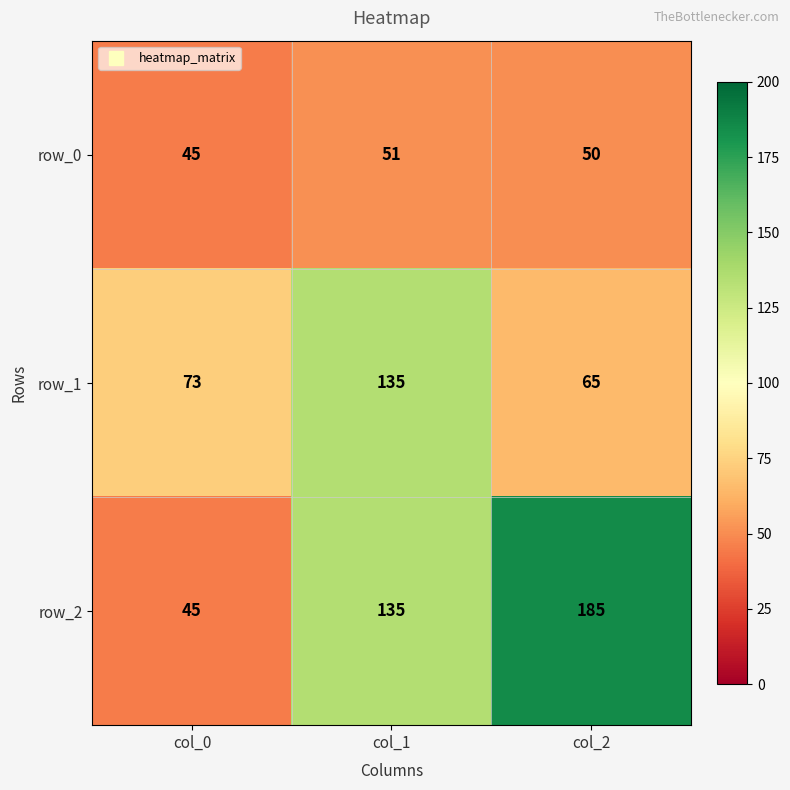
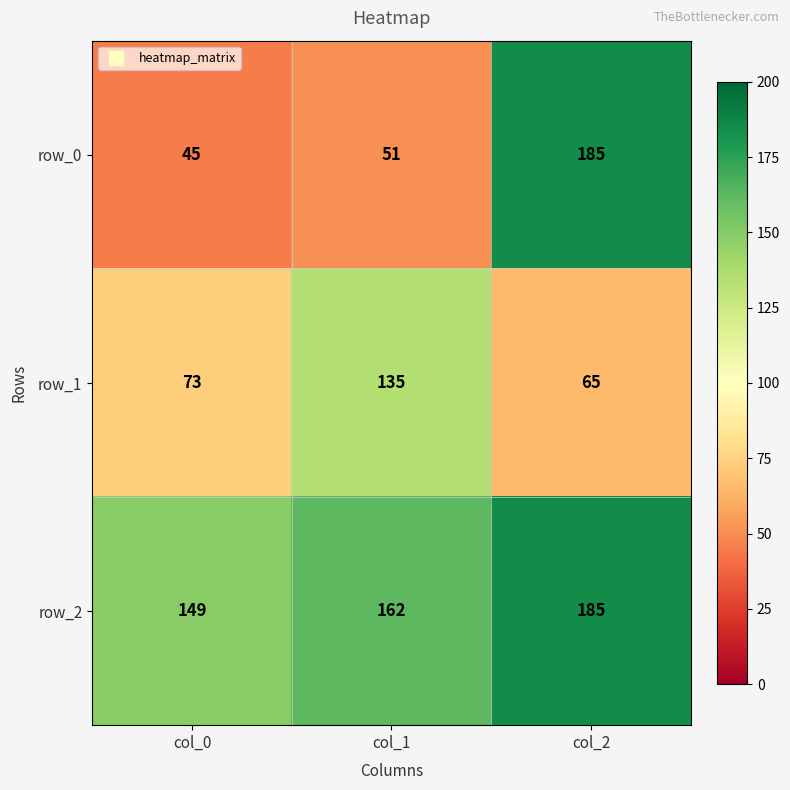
  {
    "row_0": {
      "col_0": 45,
      "col_1": 51,
-     "col_2": 50
+     "col_2": 185
    },
    "row_1": {
      "col_0": 73,
      "col_1": 135,
      "col_2": 65
    },
    "row_2": {
-     "col_0": 45,
-     "col_1": 135,
+     "col_0": 149,
+     "col_1": 162,
      "col_2": 185
    }
  }
